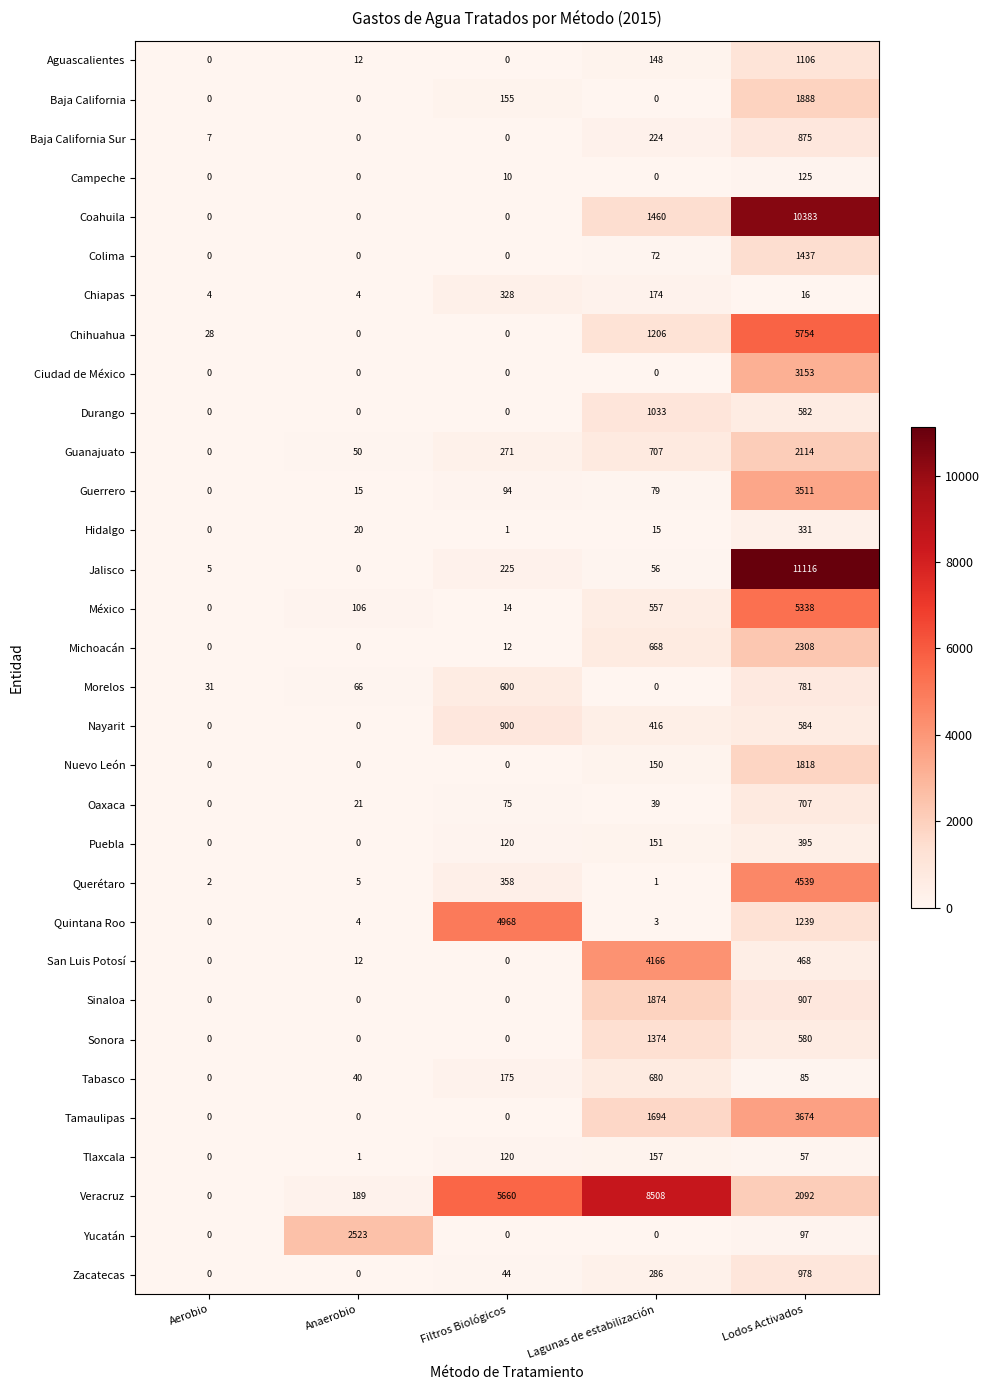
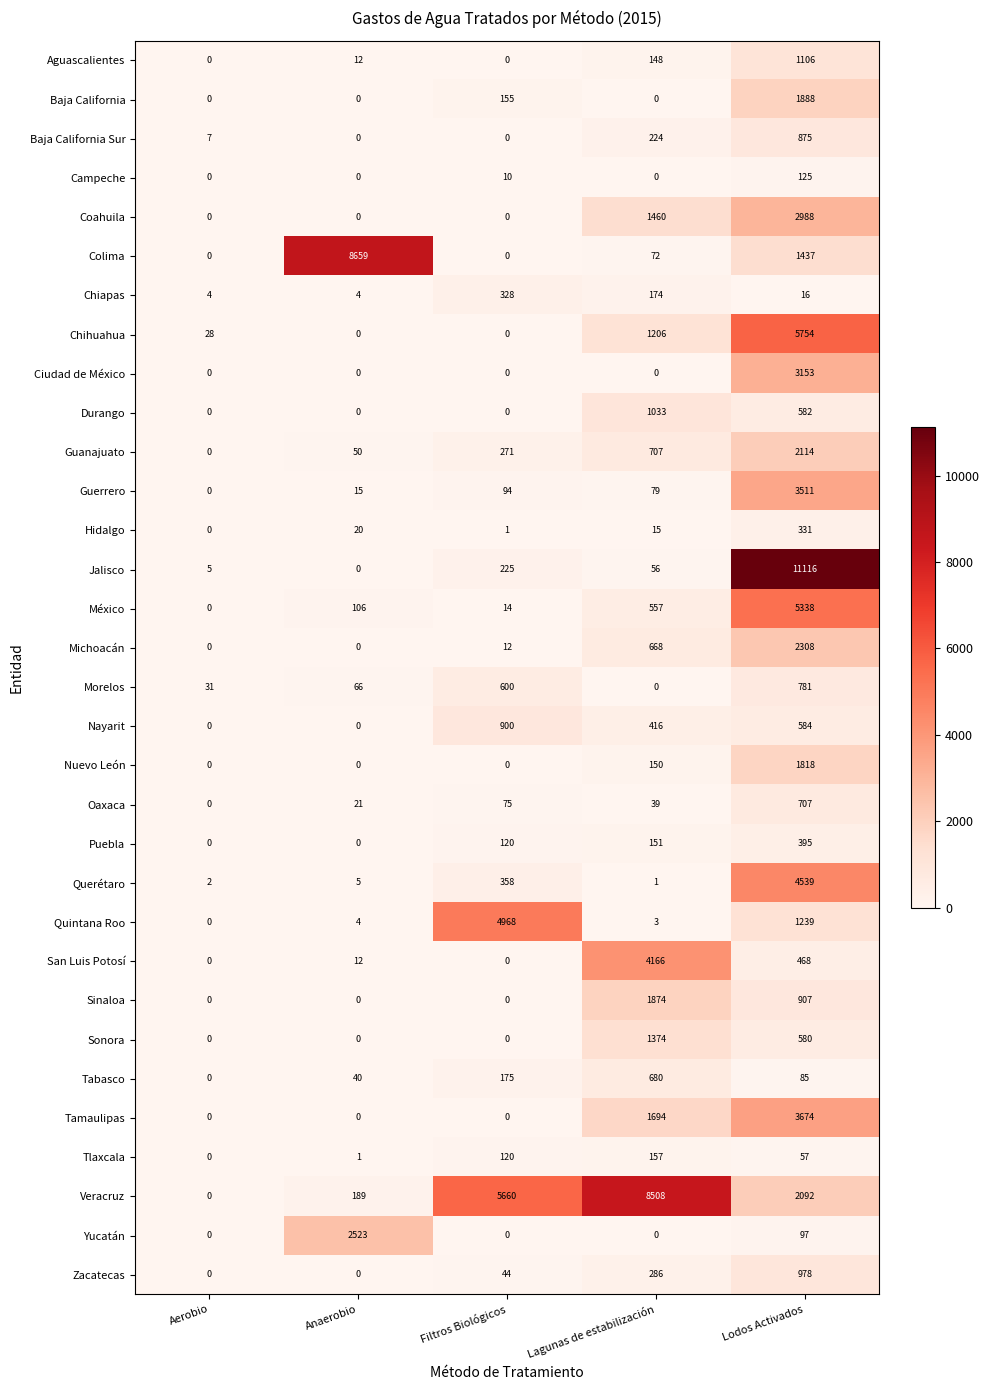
  {
    "Aguascalientes": {
      "Aerobio": 0,
      "Anaerobio": 12,
      "Filtros Biológicos": 0,
      "Lagunas de estabilización": 148,
      "Lodos Activados": 1106
    },
    "Baja California": {
      "Aerobio": 0,
      "Anaerobio": 0,
      "Filtros Biológicos": 155,
      "Lagunas de estabilización": 0,
      "Lodos Activados": 1888
    },
    "Baja California Sur": {
      "Aerobio": 7,
      "Anaerobio": 0,
      "Filtros Biológicos": 0,
      "Lagunas de estabilización": 224,
      "Lodos Activados": 875
    },
    "Campeche": {
      "Aerobio": 0,
      "Anaerobio": 0,
      "Filtros Biológicos": 10,
      "Lagunas de estabilización": 0,
      "Lodos Activados": 125
    },
    "Coahuila": {
      "Aerobio": 0,
      "Anaerobio": 0,
      "Filtros Biológicos": 0,
      "Lagunas de estabilización": 1460,
-     "Lodos Activados": 10383
+     "Lodos Activados": 2988
    },
    "Colima": {
      "Aerobio": 0,
-     "Anaerobio": 0,
+     "Anaerobio": 8659,
      "Filtros Biológicos": 0,
      "Lagunas de estabilización": 72,
      "Lodos Activados": 1437
    },
    "Chiapas": {
      "Aerobio": 4,
      "Anaerobio": 4,
      "Filtros Biológicos": 328,
      "Lagunas de estabilización": 174,
      "Lodos Activados": 16
    },
    "Chihuahua": {
      "Aerobio": 28,
      "Anaerobio": 0,
      "Filtros Biológicos": 0,
      "Lagunas de estabilización": 1206,
      "Lodos Activados": 5754
    },
    "Ciudad de México": {
      "Aerobio": 0,
      "Anaerobio": 0,
      "Filtros Biológicos": 0,
      "Lagunas de estabilización": 0,
      "Lodos Activados": 3153
    },
    "Durango": {
      "Aerobio": 0,
      "Anaerobio": 0,
      "Filtros Biológicos": 0,
      "Lagunas de estabilización": 1033,
      "Lodos Activados": 582
    },
    "Guanajuato": {
      "Aerobio": 0,
      "Anaerobio": 50,
      "Filtros Biológicos": 271,
      "Lagunas de estabilización": 707,
      "Lodos Activados": 2114
    },
    "Guerrero": {
      "Aerobio": 0,
      "Anaerobio": 15,
      "Filtros Biológicos": 94,
      "Lagunas de estabilización": 79,
      "Lodos Activados": 3511
    },
    "Hidalgo": {
      "Aerobio": 0,
      "Anaerobio": 20,
      "Filtros Biológicos": 1,
      "Lagunas de estabilización": 15,
      "Lodos Activados": 331
    },
    "Jalisco": {
      "Aerobio": 5,
      "Anaerobio": 0,
      "Filtros Biológicos": 225,
      "Lagunas de estabilización": 56,
      "Lodos Activados": 11116
    },
    "México": {
      "Aerobio": 0,
      "Anaerobio": 106,
      "Filtros Biológicos": 14,
      "Lagunas de estabilización": 557,
      "Lodos Activados": 5338
    },
    "Michoacán": {
      "Aerobio": 0,
      "Anaerobio": 0,
      "Filtros Biológicos": 12,
      "Lagunas de estabilización": 668,
      "Lodos Activados": 2308
    },
    "Morelos": {
      "Aerobio": 31,
      "Anaerobio": 66,
      "Filtros Biológicos": 600,
      "Lagunas de estabilización": 0,
      "Lodos Activados": 781
    },
    "Nayarit": {
      "Aerobio": 0,
      "Anaerobio": 0,
      "Filtros Biológicos": 900,
      "Lagunas de estabilización": 416,
      "Lodos Activados": 584
    },
    "Nuevo León": {
      "Aerobio": 0,
      "Anaerobio": 0,
      "Filtros Biológicos": 0,
      "Lagunas de estabilización": 150,
      "Lodos Activados": 1818
    },
    "Oaxaca": {
      "Aerobio": 0,
      "Anaerobio": 21,
      "Filtros Biológicos": 75,
      "Lagunas de estabilización": 39,
      "Lodos Activados": 707
    },
    "Puebla": {
      "Aerobio": 0,
      "Anaerobio": 0,
      "Filtros Biológicos": 120,
      "Lagunas de estabilización": 151,
      "Lodos Activados": 395
    },
    "Querétaro": {
      "Aerobio": 2,
      "Anaerobio": 5,
      "Filtros Biológicos": 358,
      "Lagunas de estabilización": 1,
      "Lodos Activados": 4539
    },
    "Quintana Roo": {
      "Aerobio": 0,
      "Anaerobio": 4,
      "Filtros Biológicos": 4968,
      "Lagunas de estabilización": 3,
      "Lodos Activados": 1239
    },
    "San Luis Potosí": {
      "Aerobio": 0,
      "Anaerobio": 12,
      "Filtros Biológicos": 0,
      "Lagunas de estabilización": 4166,
      "Lodos Activados": 468
    },
    "Sinaloa": {
      "Aerobio": 0,
      "Anaerobio": 0,
      "Filtros Biológicos": 0,
      "Lagunas de estabilización": 1874,
      "Lodos Activados": 907
    },
    "Sonora": {
      "Aerobio": 0,
      "Anaerobio": 0,
      "Filtros Biológicos": 0,
      "Lagunas de estabilización": 1374,
      "Lodos Activados": 580
    },
    "Tabasco": {
      "Aerobio": 0,
      "Anaerobio": 40,
      "Filtros Biológicos": 175,
      "Lagunas de estabilización": 680,
      "Lodos Activados": 85
    },
    "Tamaulipas": {
      "Aerobio": 0,
      "Anaerobio": 0,
      "Filtros Biológicos": 0,
      "Lagunas de estabilización": 1694,
      "Lodos Activados": 3674
    },
    "Tlaxcala": {
      "Aerobio": 0,
      "Anaerobio": 1,
      "Filtros Biológicos": 120,
      "Lagunas de estabilización": 157,
      "Lodos Activados": 57
    },
    "Veracruz": {
      "Aerobio": 0,
      "Anaerobio": 189,
      "Filtros Biológicos": 5660,
      "Lagunas de estabilización": 8508,
      "Lodos Activados": 2092
    },
    "Yucatán": {
      "Aerobio": 0,
      "Anaerobio": 2523,
      "Filtros Biológicos": 0,
      "Lagunas de estabilización": 0,
      "Lodos Activados": 97
    },
    "Zacatecas": {
      "Aerobio": 0,
      "Anaerobio": 0,
      "Filtros Biológicos": 44,
      "Lagunas de estabilización": 286,
      "Lodos Activados": 978
    }
  }
